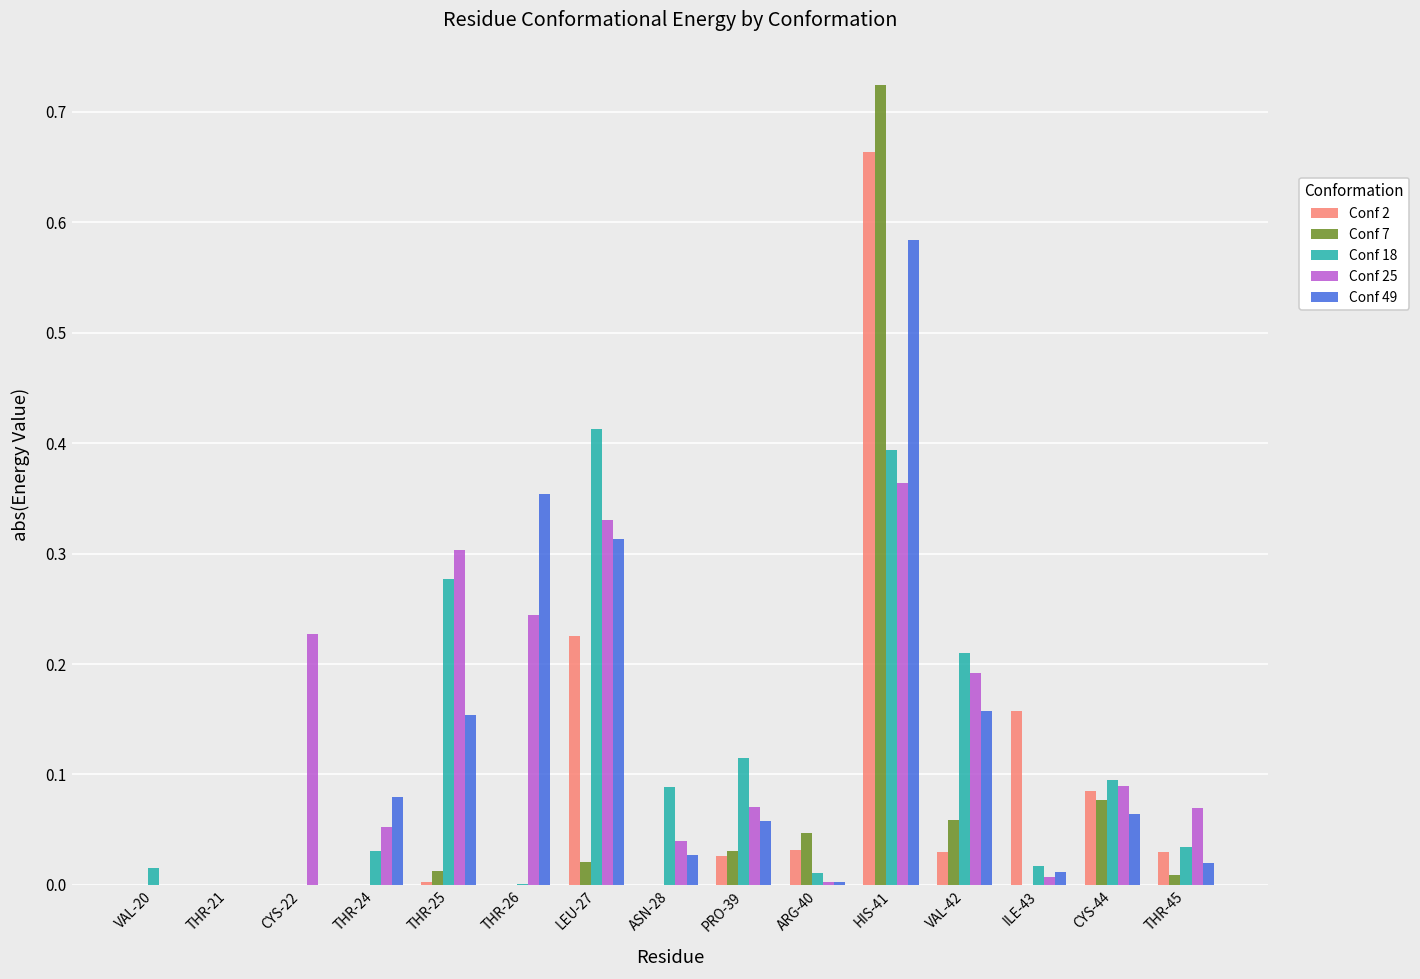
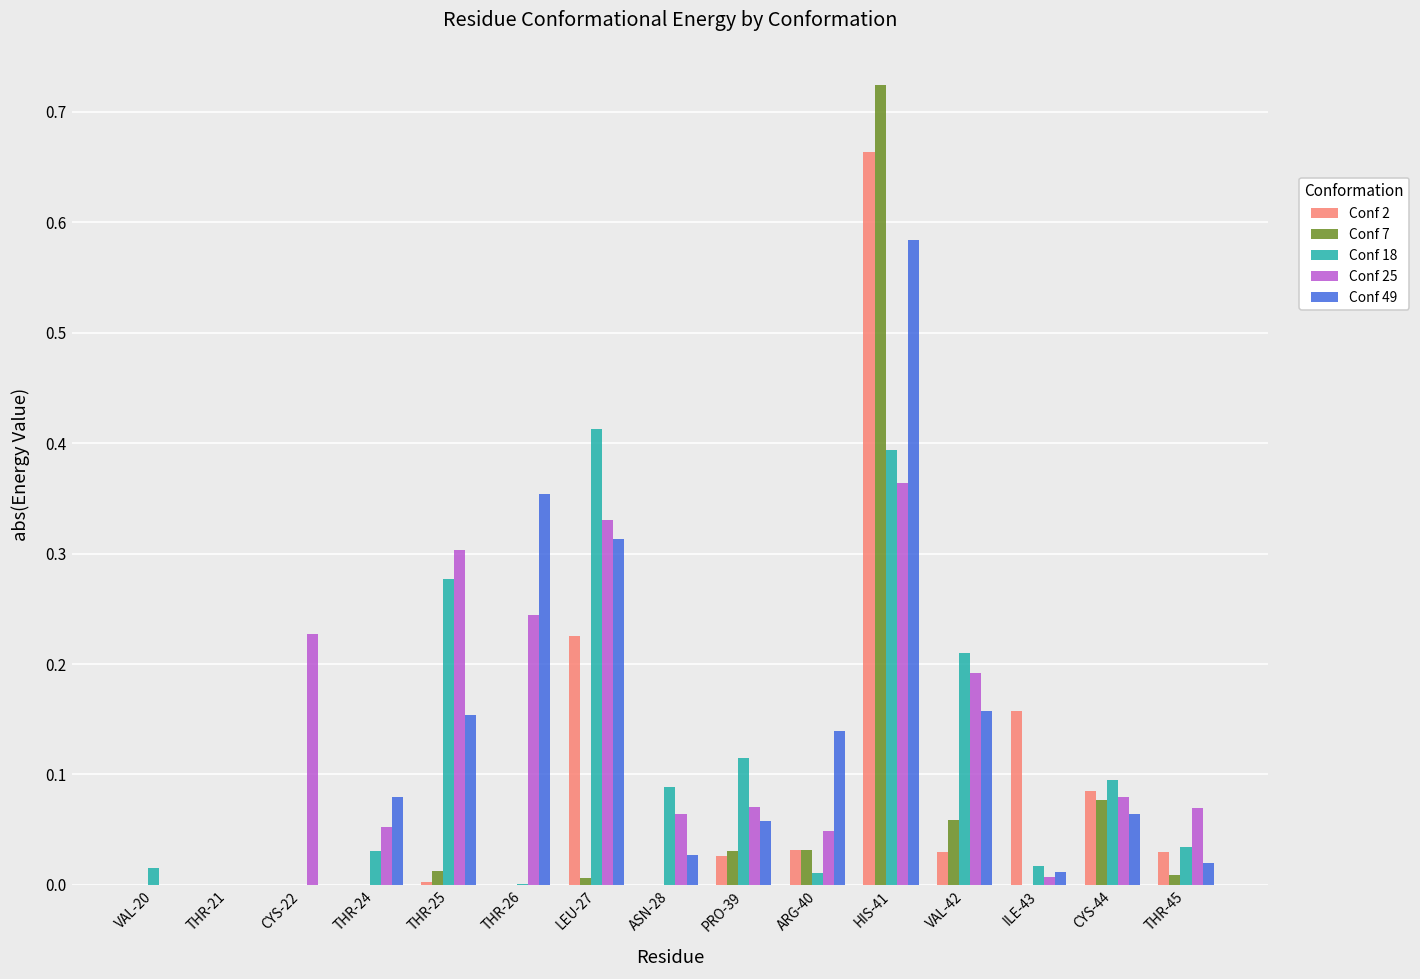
  {
    "Conf 2": {
      "VAL-20": 0.000,
      "THR-21": 0.000,
      "CYS-22": 0.000,
      "THR-24": 0.000,
      "THR-25": 0.003,
      "THR-26": 0.000,
      "LEU-27": 0.225,
      "ASN-28": 0.000,
      "PRO-39": 0.026,
      "ARG-40": 0.031,
      "HIS-41": 0.663,
      "VAL-42": 0.030,
      "ILE-43": 0.157,
      "CYS-44": 0.085,
      "THR-45": 0.030
    },
    "Conf 7": {
      "VAL-20": 0.000,
      "THR-21": 0.000,
      "CYS-22": 0.000,
      "THR-24": 0.000,
      "THR-25": 0.012,
      "THR-26": 0.000,
-     "LEU-27": 0.020,
+     "LEU-27": 0.006,
      "ASN-28": 0.000,
      "PRO-39": 0.031,
-     "ARG-40": 0.047,
+     "ARG-40": 0.031,
      "HIS-41": 0.725,
      "VAL-42": 0.059,
      "ILE-43": 0.000,
      "CYS-44": 0.077,
      "THR-45": 0.009
    },
    "Conf 18": {
      "VAL-20": 0.016,
      "THR-21": 0.000,
      "CYS-22": 0.000,
      "THR-24": 0.031,
      "THR-25": 0.277,
      "LEU-27": 0.413,
      "ASN-28": 0.089,
      "PRO-39": 0.115,
      "ARG-40": 0.011,
      "HIS-41": 0.394,
      "VAL-42": 0.210,
      "ILE-43": 0.017,
      "CYS-44": 0.095,
      "THR-45": 0.034
    },
    "Conf 25": {
      "VAL-20": 0.000,
      "THR-21": 0.000,
      "CYS-22": 0.227,
      "THR-24": 0.053,
      "THR-25": 0.304,
      "THR-26": 0.244,
      "LEU-27": 0.330,
-     "ASN-28": 0.040,
+     "ASN-28": 0.064,
      "PRO-39": 0.070,
-     "ARG-40": 0.003,
+     "ARG-40": 0.049,
      "HIS-41": 0.364,
      "VAL-42": 0.192,
      "ILE-43": 0.007,
-     "CYS-44": 0.090,
+     "CYS-44": 0.080,
      "THR-45": 0.070
    },
    "Conf 49": {
      "VAL-20": 0.000,
      "THR-21": 0.000,
      "CYS-22": 0.000,
      "THR-24": 0.080,
      "THR-25": 0.154,
      "THR-26": 0.354,
      "LEU-27": 0.313,
      "ASN-28": 0.027,
      "PRO-39": 0.058,
-     "ARG-40": 0.003,
+     "ARG-40": 0.139,
      "HIS-41": 0.584,
      "VAL-42": 0.157,
      "ILE-43": 0.012,
      "CYS-44": 0.064,
      "THR-45": 0.020
    }
  }
